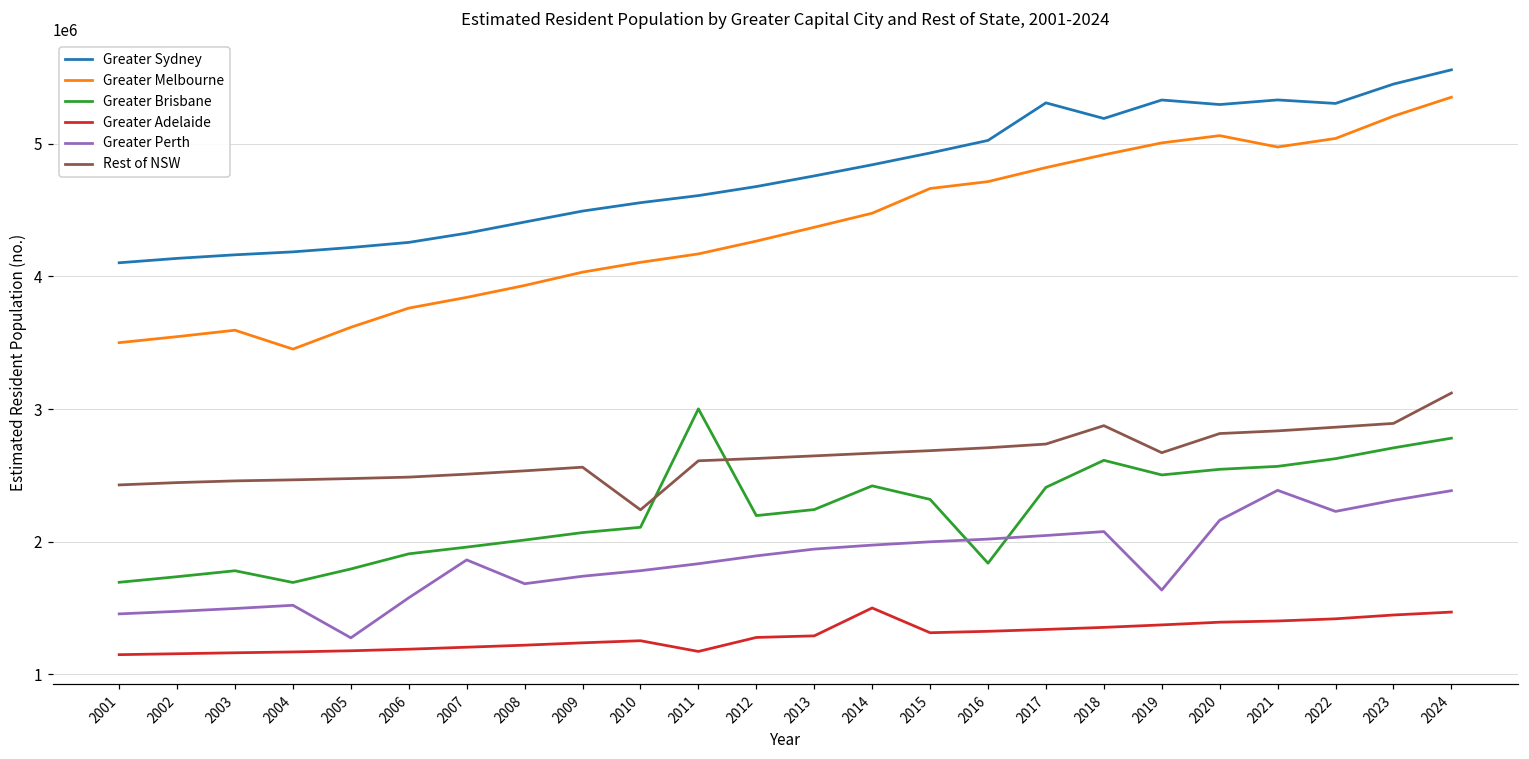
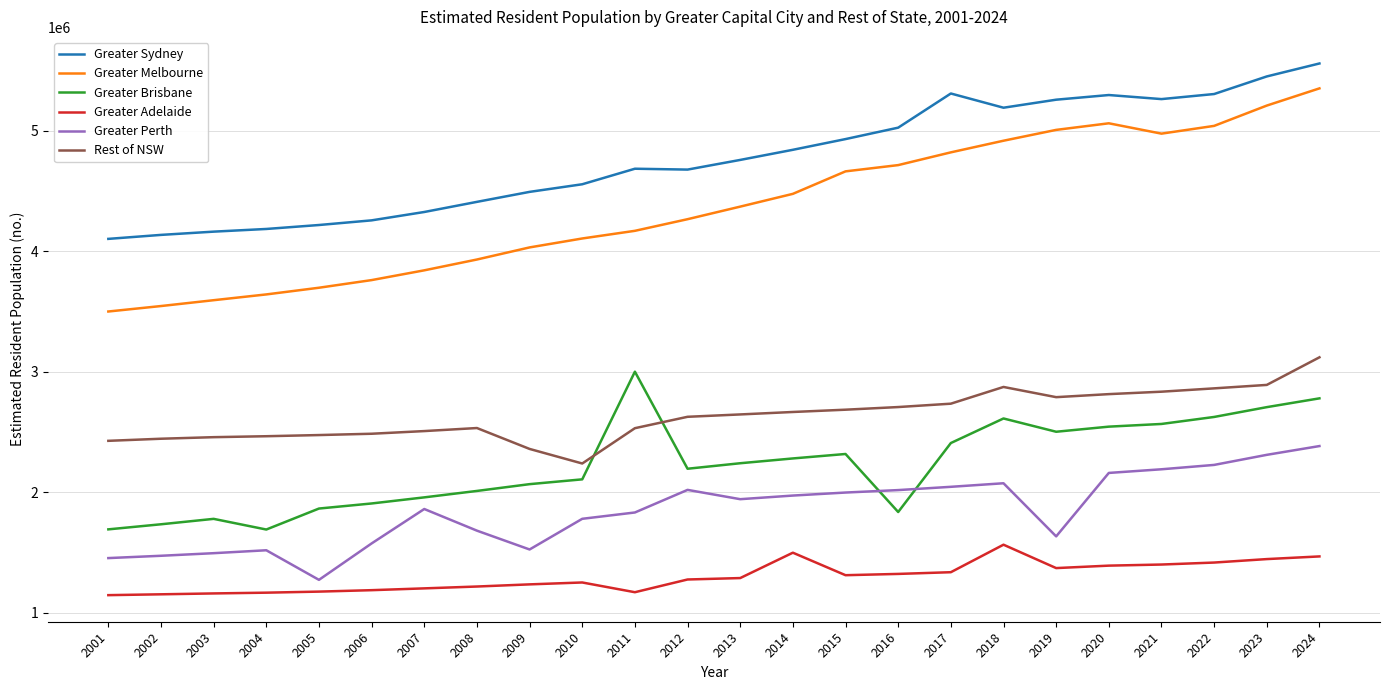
  {
    "Greater Sydney": {
      "2001": 4100000,
      "2002": 4140000,
      "2003": 4160000,
      "2004": 4180000,
      "2005": 4220000,
      "2006": 4260000,
      "2007": 4330000,
      "2008": 4410000,
      "2009": 4490000,
      "2010": 4560000,
-     "2011": 4610000,
+     "2011": 4680000,
      "2012": 4680000,
      "2013": 4760000,
      "2014": 4840000,
      "2015": 4930000,
      "2016": 5020000,
      "2017": 5310000,
      "2018": 5190000,
-     "2019": 5330000,
+     "2019": 5260000,
      "2020": 5300000,
-     "2021": 5330000,
+     "2021": 5260000,
      "2022": 5300000,
      "2023": 5450000,
      "2024": 5560000
    },
    "Greater Melbourne": {
      "2001": 3500000,
      "2002": 3550000,
      "2003": 3590000,
-     "2004": 3450000,
-     "2005": 3620000,
+     "2004": 3640000,
+     "2005": 3700000,
      "2006": 3760000,
      "2007": 3840000,
      "2008": 3930000,
      "2009": 4030000,
      "2010": 4110000,
      "2011": 4170000,
      "2012": 4270000,
      "2013": 4370000,
      "2014": 4480000,
      "2015": 4660000,
      "2016": 4710000,
      "2017": 4820000,
      "2018": 4920000,
      "2019": 5010000,
      "2020": 5060000,
      "2021": 4980000,
      "2022": 5040000,
      "2023": 5210000,
      "2024": 5350000
    },
    "Greater Brisbane": {
      "2001": 1690000,
      "2002": 1740000,
      "2003": 1780000,
      "2004": 1690000,
-     "2005": 1790000,
+     "2005": 1870000,
      "2006": 1910000,
      "2007": 1960000,
      "2008": 2010000,
      "2009": 2070000,
      "2010": 2110000,
      "2011": 3000000,
      "2012": 2200000,
      "2013": 2240000,
-     "2014": 2420000,
+     "2014": 2280000,
      "2015": 2320000,
      "2016": 1840000,
      "2017": 2410000,
      "2018": 2610000,
      "2019": 2500000,
      "2020": 2550000,
      "2021": 2570000,
      "2022": 2630000,
      "2023": 2710000,
      "2024": 2780000
    },
    "Greater Adelaide": {
      "2001": 1150000,
      "2002": 1150000,
      "2003": 1160000,
      "2004": 1170000,
      "2005": 1180000,
      "2006": 1190000,
      "2007": 1200000,
      "2008": 1220000,
      "2009": 1240000,
      "2010": 1250000,
      "2011": 1170000,
      "2012": 1280000,
      "2013": 1290000,
      "2014": 1500000,
      "2015": 1310000,
      "2016": 1320000,
      "2017": 1340000,
-     "2018": 1350000,
+     "2018": 1570000,
      "2019": 1370000,
      "2020": 1390000,
      "2021": 1400000,
      "2022": 1420000,
      "2023": 1450000,
      "2024": 1470000
    },
    "Greater Perth": {
      "2001": 1460000,
      "2002": 1470000,
      "2003": 1500000,
      "2004": 1520000,
      "2005": 1270000,
      "2006": 1580000,
      "2007": 1860000,
      "2008": 1680000,
-     "2009": 1740000,
+     "2009": 1530000,
      "2010": 1780000,
      "2011": 1830000,
-     "2012": 1890000,
+     "2012": 2020000,
      "2013": 1940000,
      "2014": 1970000,
      "2015": 2000000,
      "2016": 2020000,
      "2017": 2050000,
      "2018": 2080000,
      "2019": 1640000,
      "2020": 2160000,
-     "2021": 2390000,
+     "2021": 2190000,
      "2022": 2230000,
      "2023": 2310000,
      "2024": 2380000
    },
    "Rest of NSW": {
      "2001": 2430000,
      "2002": 2450000,
      "2003": 2460000,
      "2004": 2470000,
      "2005": 2480000,
      "2006": 2490000,
      "2007": 2510000,
      "2008": 2530000,
-     "2009": 2560000,
+     "2009": 2360000,
      "2010": 2240000,
-     "2011": 2610000,
+     "2011": 2530000,
      "2012": 2630000,
      "2013": 2650000,
      "2014": 2670000,
      "2015": 2690000,
      "2016": 2710000,
      "2017": 2740000,
      "2018": 2870000,
-     "2019": 2670000,
+     "2019": 2790000,
      "2020": 2820000,
      "2021": 2840000,
      "2022": 2860000,
      "2023": 2890000,
      "2024": 3120000
    }
  }
